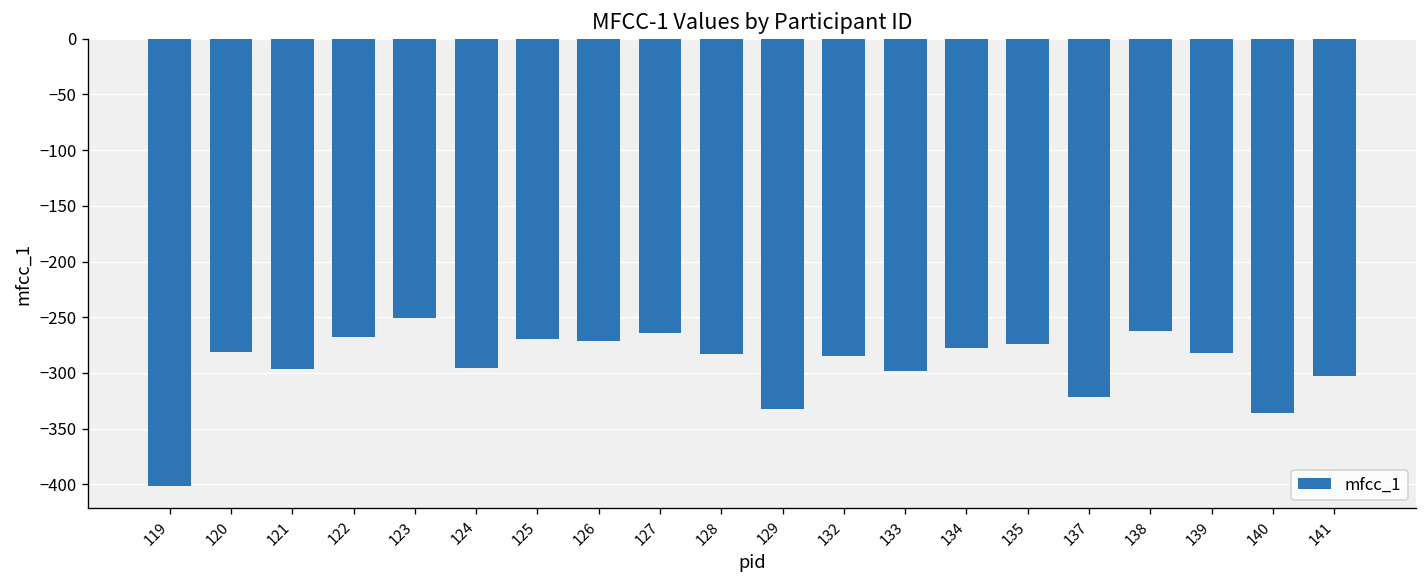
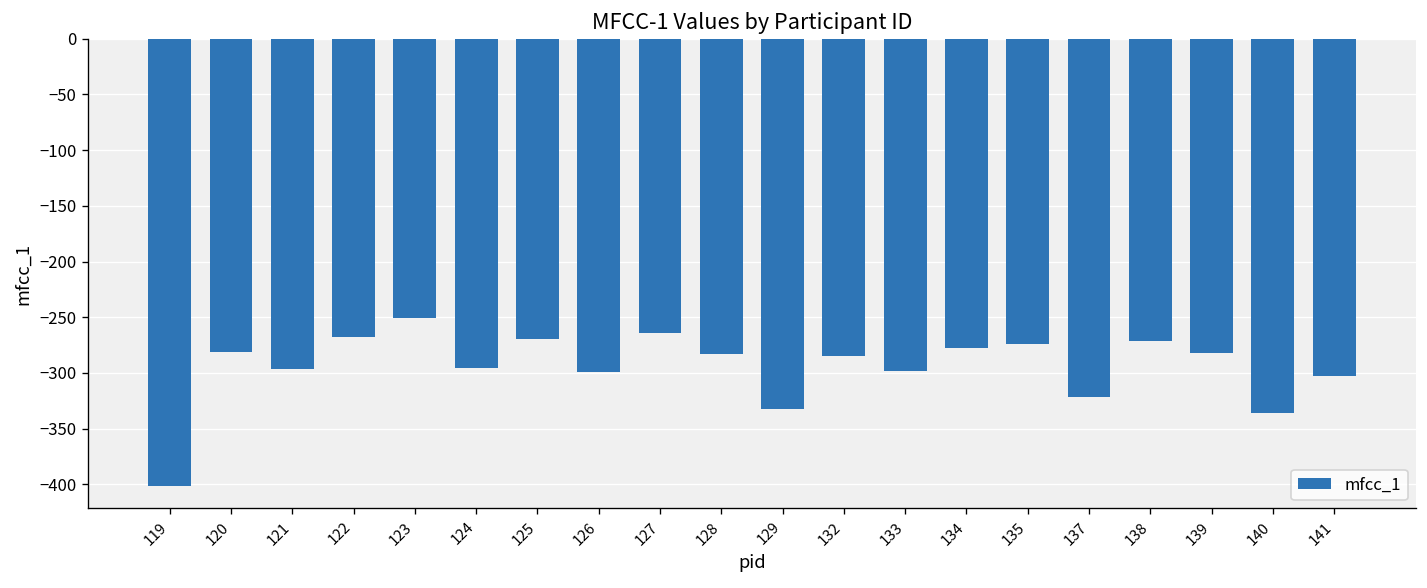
  {
    "119": -400,
    "120": -280,
    "121": -300,
    "122": -270,
    "123": -250,
    "124": -300,
    "125": -270,
-   "126": -270,
+   "126": -300,
    "127": -260,
    "128": -280,
    "129": -330,
    "132": -280,
    "133": -300,
    "134": -280,
    "135": -270,
    "137": -320,
-   "138": -260,
+   "138": -270,
    "139": -280,
    "140": -340,
    "141": -300
  }
